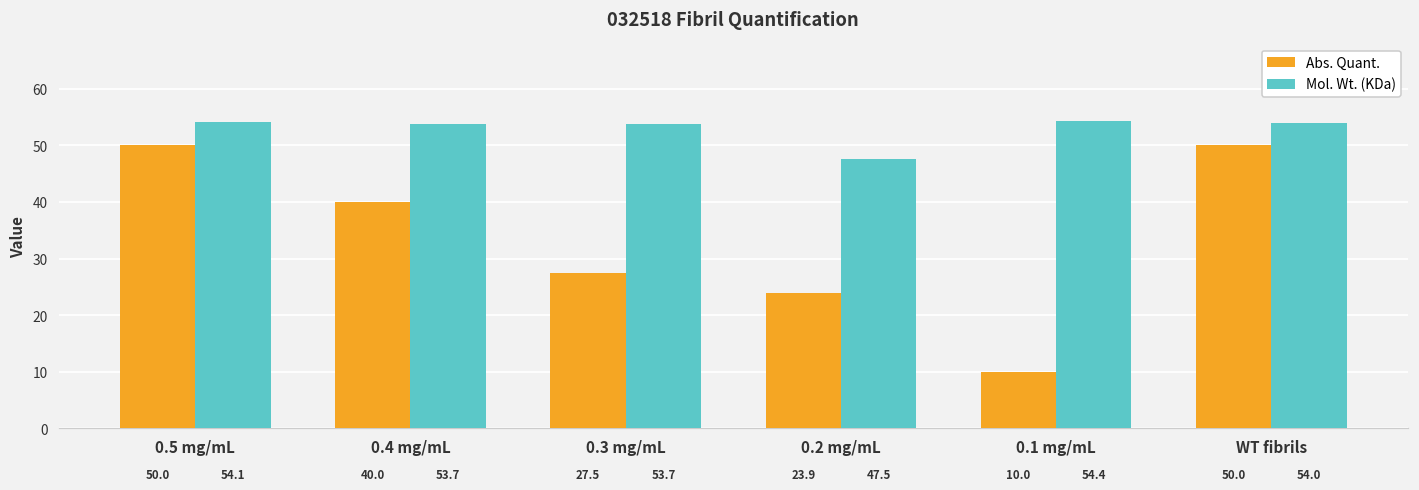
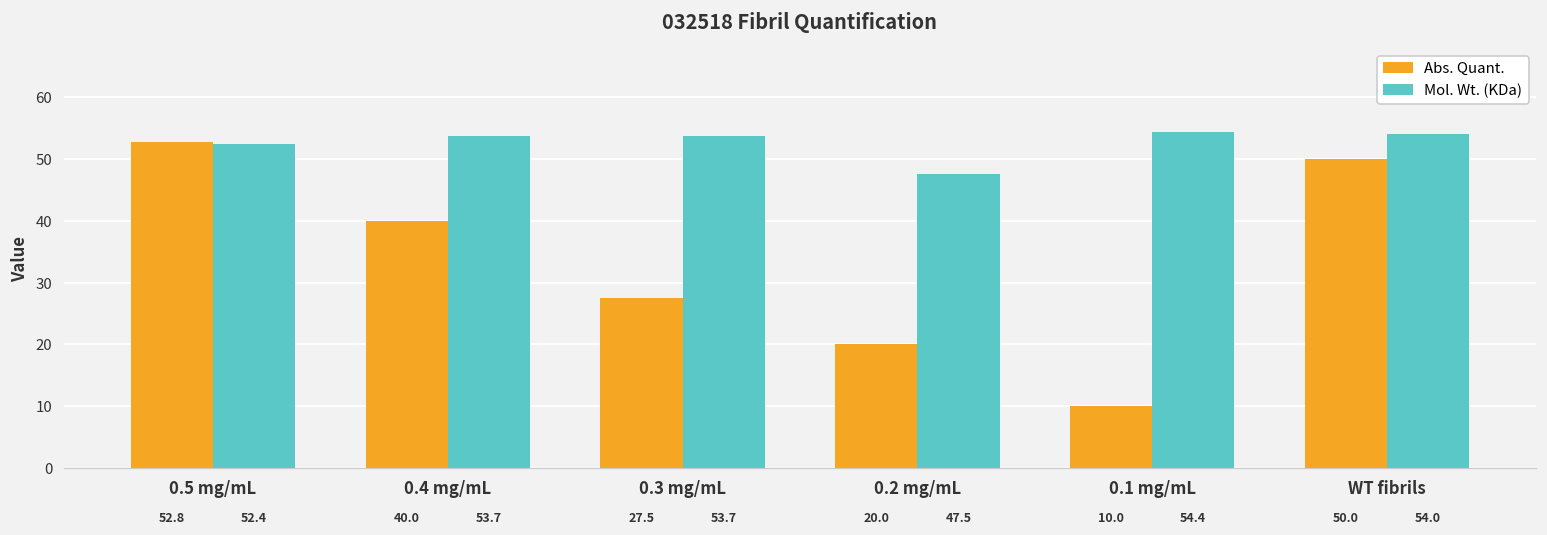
  {
    "Abs. Quant.": {
-     "0.5 mg/mL": 50.0,
-     "0.2 mg/mL": 23.9
+     "0.5 mg/mL": 52.8,
+     "0.2 mg/mL": 20.0
    },
    "Mol. Wt. (KDa)": {
-     "0.5 mg/mL": 54.1
+     "0.5 mg/mL": 52.4
    }
  }
